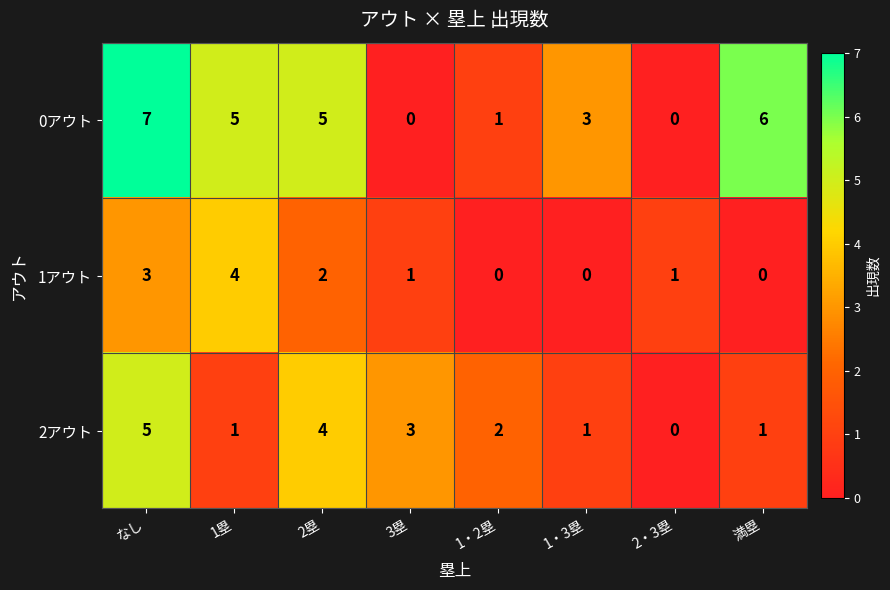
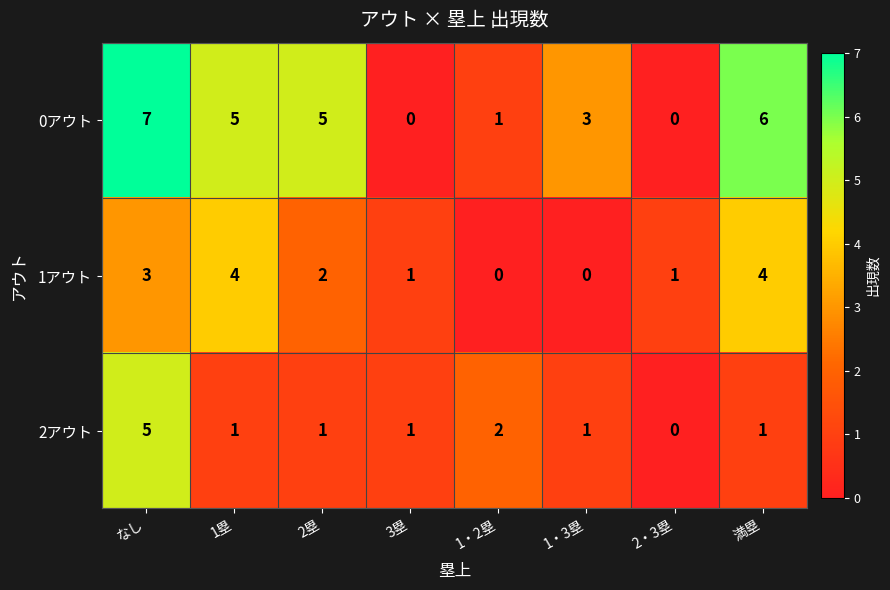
  {
    "0アウト": {
      "なし": 7,
      "1塁": 5,
      "2塁": 5,
      "3塁": 0,
      "1・2塁": 1,
      "1・3塁": 3,
      "2・3塁": 0,
      "満塁": 6
    },
    "1アウト": {
      "なし": 3,
      "1塁": 4,
      "2塁": 2,
      "3塁": 1,
      "1・2塁": 0,
      "1・3塁": 0,
      "2・3塁": 1,
-     "満塁": 0
+     "満塁": 4
    },
    "2アウト": {
      "なし": 5,
      "1塁": 1,
-     "2塁": 4,
-     "3塁": 3,
+     "2塁": 1,
+     "3塁": 1,
      "1・2塁": 2,
      "1・3塁": 1,
      "2・3塁": 0,
      "満塁": 1
    }
  }
